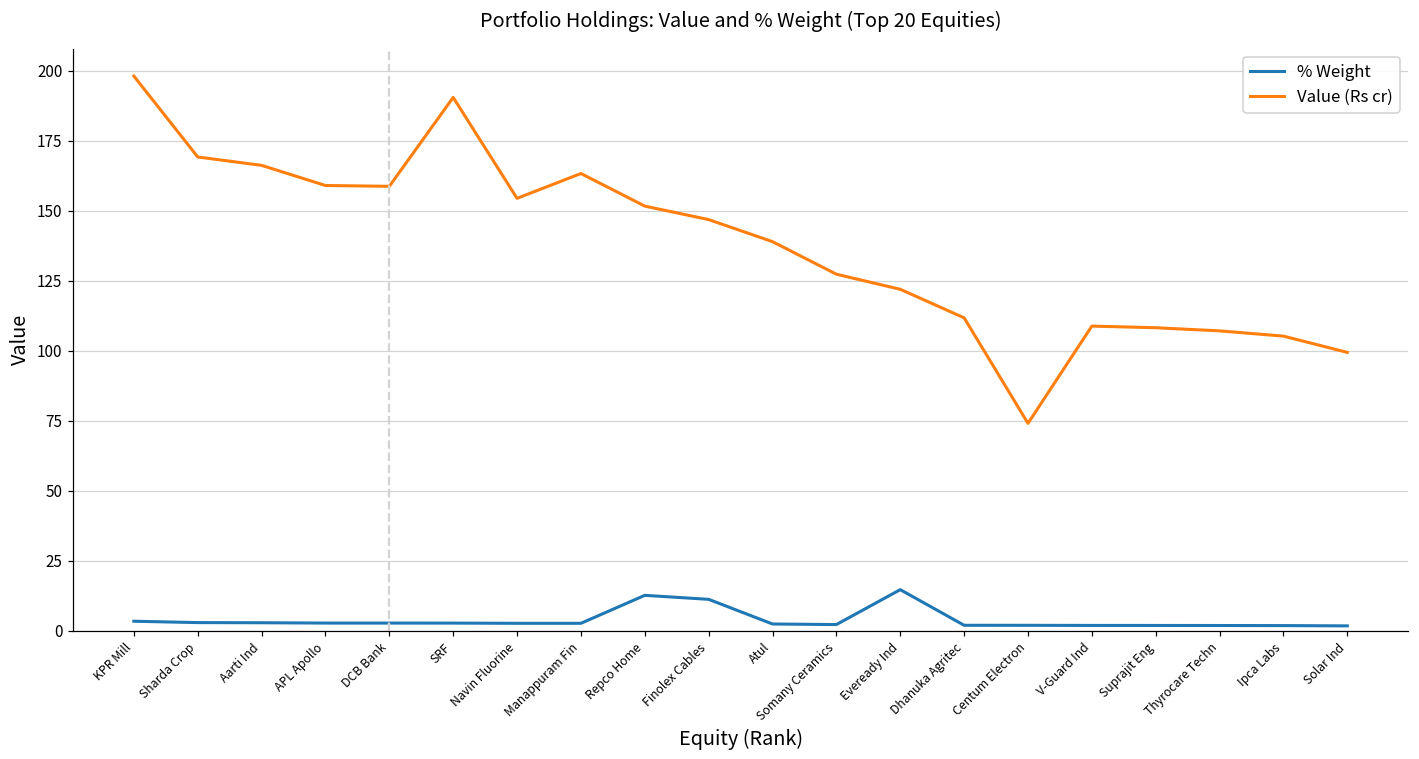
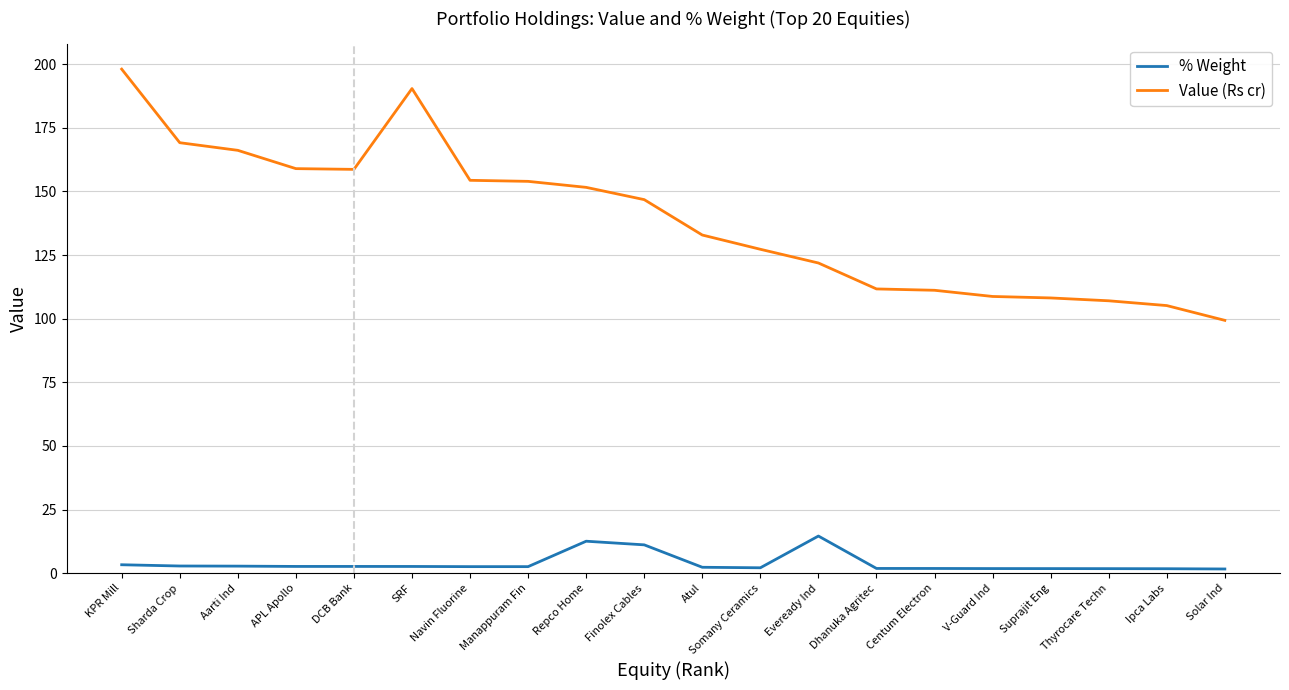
  {
    "% Weight": {
      "KPR Mill": 3,
      "Sharda Crop": 3,
      "Aarti Ind": 3,
      "APL Apollo": 3,
      "DCB Bank": 3,
      "SRF": 3,
      "Navin Fluorine": 3,
      "Manappuram Fin": 3,
      "Repco Home": 13,
      "Finolex Cables": 11,
      "Atul": 2,
      "Somany Ceramics": 2,
      "Eveready Ind": 15,
      "Dhanuka Agritec": 2,
      "Centum Electron": 2,
      "V-Guard Ind": 2,
      "Suprajit Eng": 2,
      "Thyrocare Techn": 2,
      "Ipca Labs": 2,
      "Solar Ind": 2
    },
    "Value (Rs cr)": {
      "KPR Mill": 198,
      "Sharda Crop": 169,
      "Aarti Ind": 166,
      "APL Apollo": 159,
      "DCB Bank": 159,
      "SRF": 190,
      "Navin Fluorine": 154,
-     "Manappuram Fin": 163,
+     "Manappuram Fin": 154,
      "Repco Home": 152,
      "Finolex Cables": 147,
-     "Atul": 139,
+     "Atul": 133,
      "Somany Ceramics": 127,
      "Eveready Ind": 122,
      "Dhanuka Agritec": 112,
-     "Centum Electron": 74,
+     "Centum Electron": 111,
      "V-Guard Ind": 109,
      "Suprajit Eng": 108,
      "Thyrocare Techn": 107,
      "Ipca Labs": 105,
      "Solar Ind": 99
    }
  }
